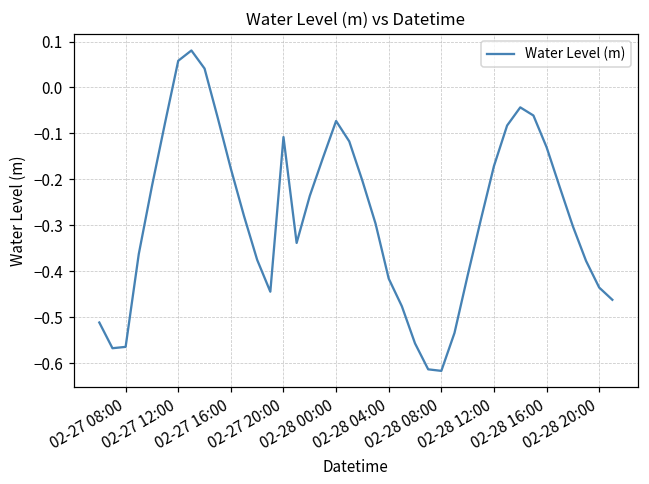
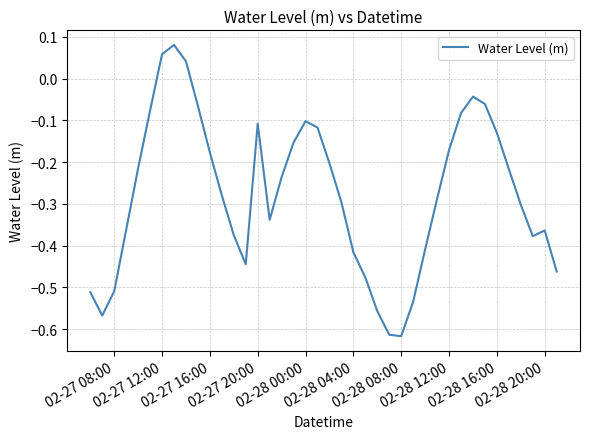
  {
-   "02-27 08:00": -0.56,
+   "02-27 08:00": -0.51,
    "02-27 12:00": 0.06,
    "02-27 16:00": -0.18,
    "02-27 20:00": -0.11,
-   "02-28 00:00": -0.07,
+   "02-28 00:00": -0.10,
    "02-28 04:00": -0.42,
    "02-28 08:00": -0.62,
    "02-28 12:00": -0.17,
    "02-28 16:00": -0.13,
-   "02-28 20:00": -0.44
+   "02-28 20:00": -0.36
  }
